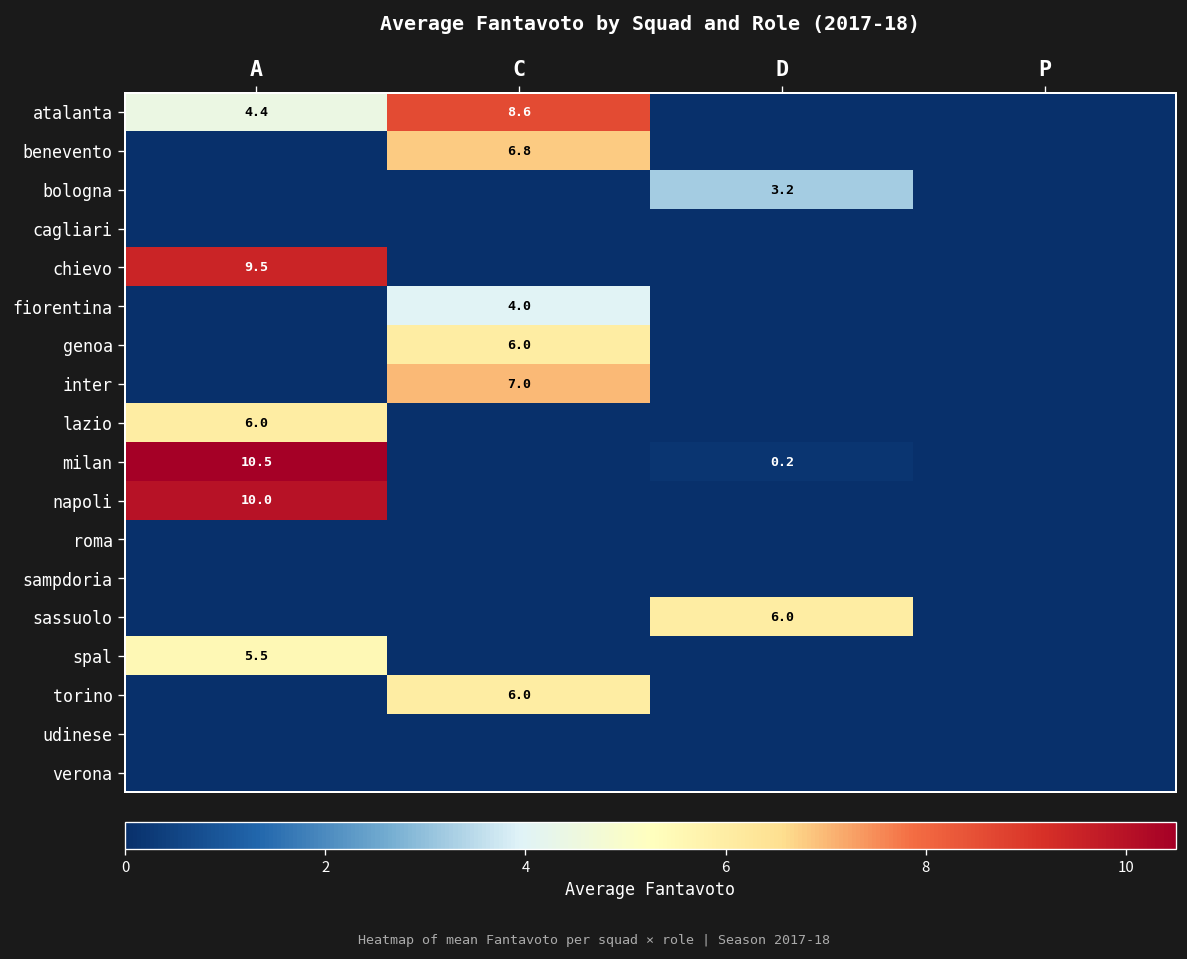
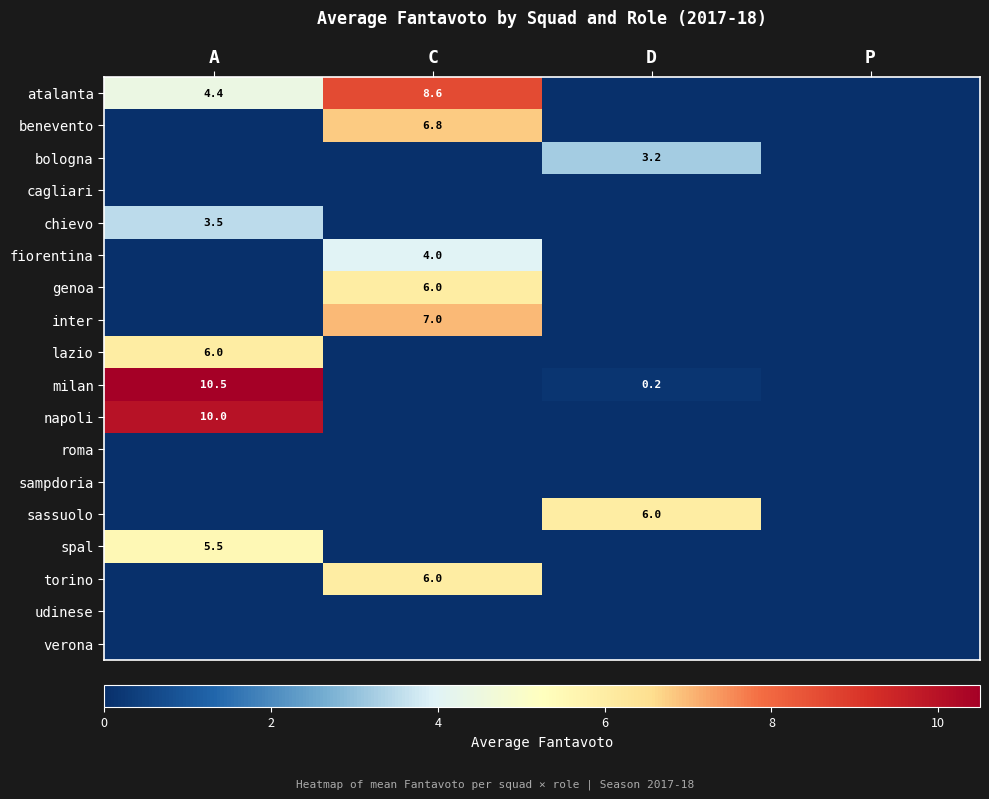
  {
    "atalanta": {
      "A": 4.4,
      "C": 8.6
    },
    "benevento": {
      "C": 6.8
    },
    "bologna": {
      "D": 3.2
    },
    "chievo": {
-     "A": 9.5
+     "A": 3.5
    },
    "fiorentina": {
      "C": 4.0
    },
    "genoa": {
      "C": 6.0
    },
    "inter": {
      "C": 7.0
    },
    "lazio": {
      "A": 6.0
    },
    "milan": {
      "A": 10.5,
      "D": 0.2
    },
    "napoli": {
      "A": 10.0
    },
    "sassuolo": {
      "D": 6.0
    },
    "spal": {
      "A": 5.5
    },
    "torino": {
      "C": 6.0
    }
  }
